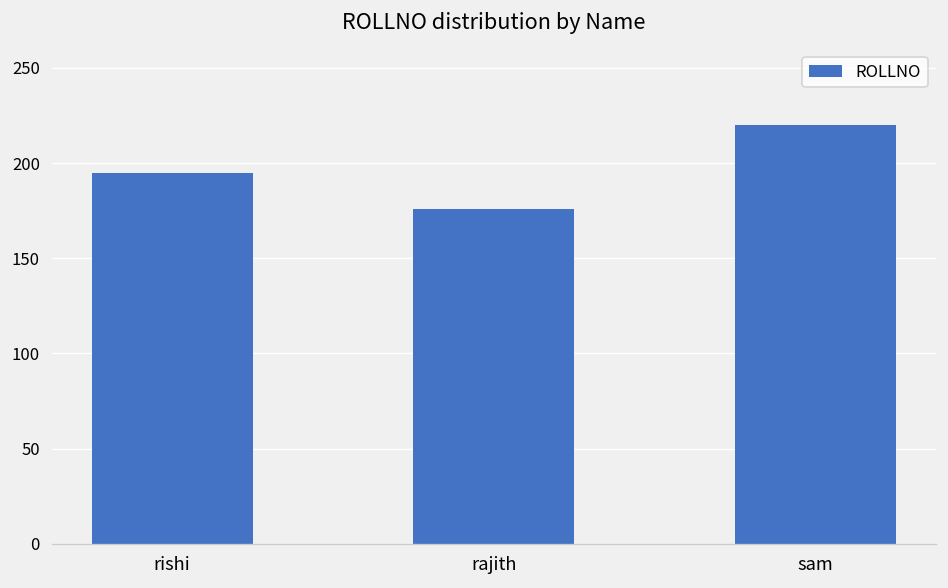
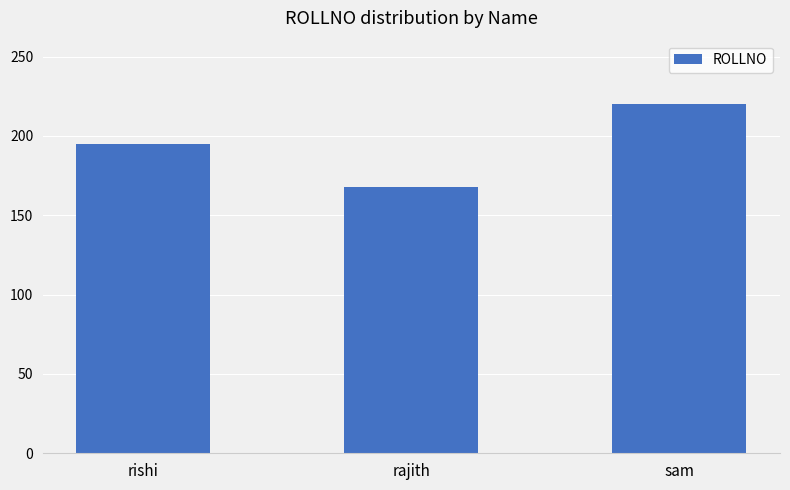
  {
    "rishi": 195,
-   "rajith": 176,
+   "rajith": 168,
    "sam": 220
  }
